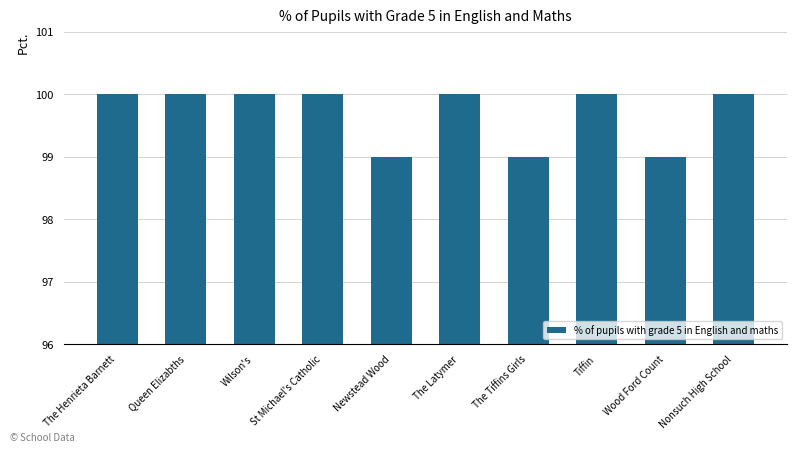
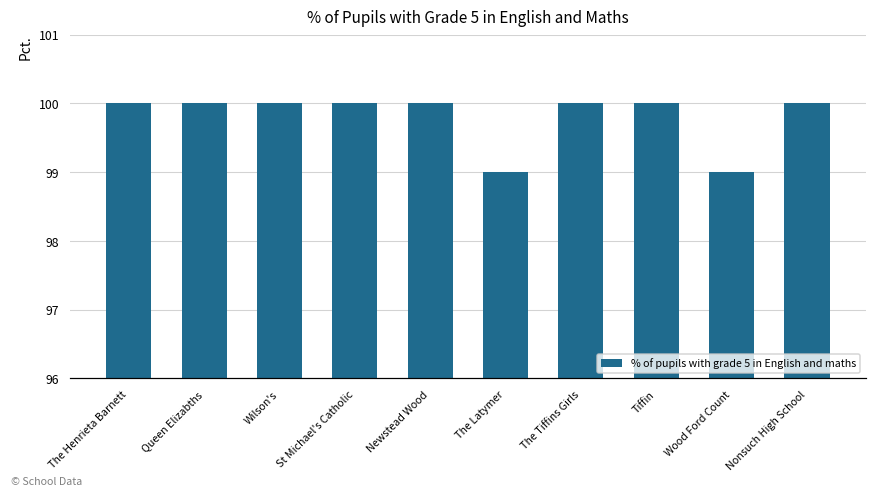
  {
    "The Henrieta Barnett": 100,
    "Queen Elizabths": 100,
    "Wilson's": 100,
    "St Michael's Catholic": 100,
-   "Newstead Wood": 99,
-   "The Latymer": 100,
-   "The Tiffins Girls": 99,
+   "Newstead Wood": 100,
+   "The Latymer": 99,
+   "The Tiffins Girls": 100,
    "Tiffin": 100,
    "Wood Ford Count": 99,
    "Nonsuch High School": 100
  }
